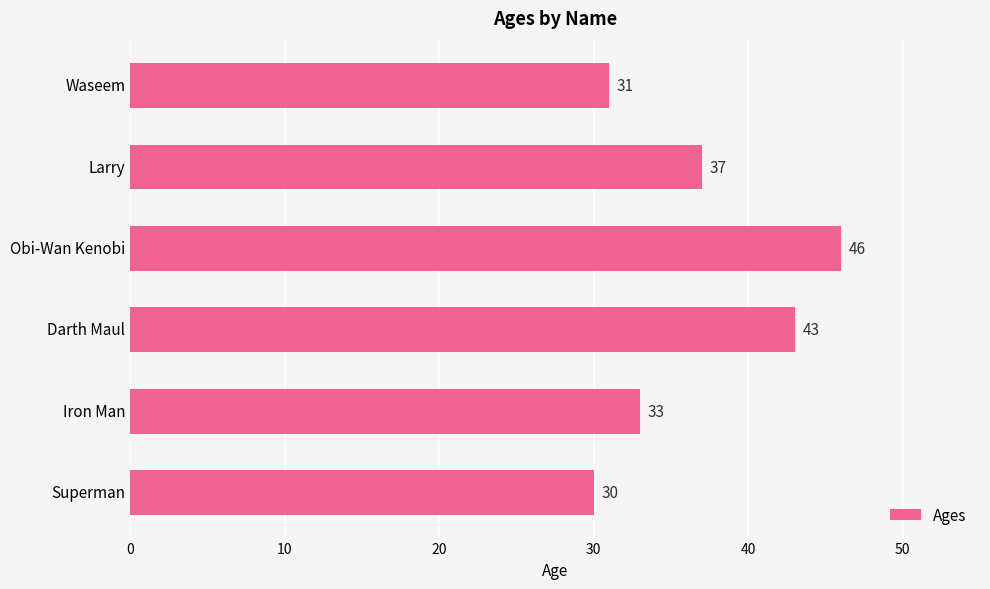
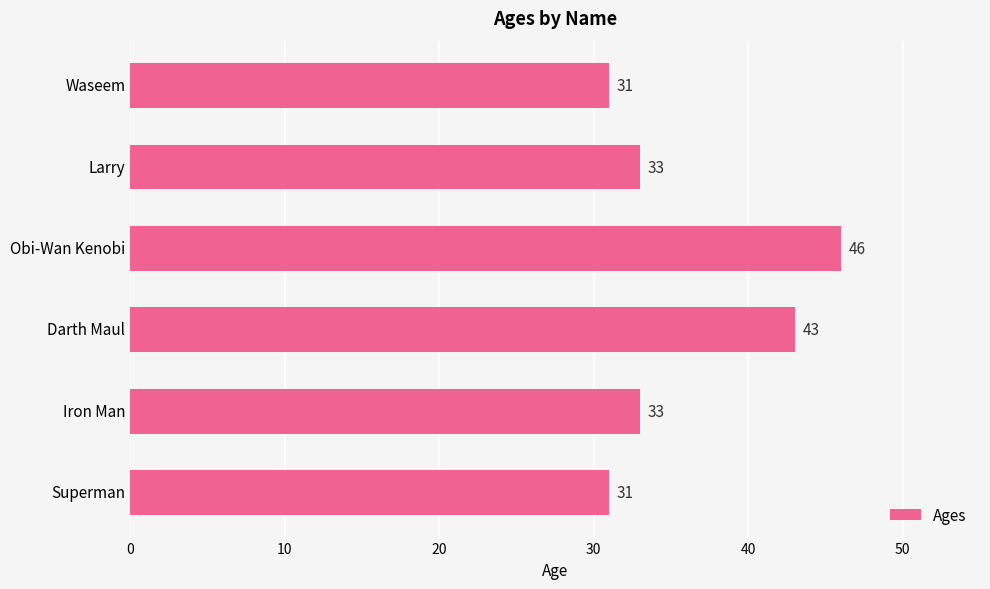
  {
    "Waseem": 31,
-   "Larry": 37,
+   "Larry": 33,
    "Obi-Wan Kenobi": 46,
    "Darth Maul": 43,
    "Iron Man": 33,
-   "Superman": 30
+   "Superman": 31
  }
